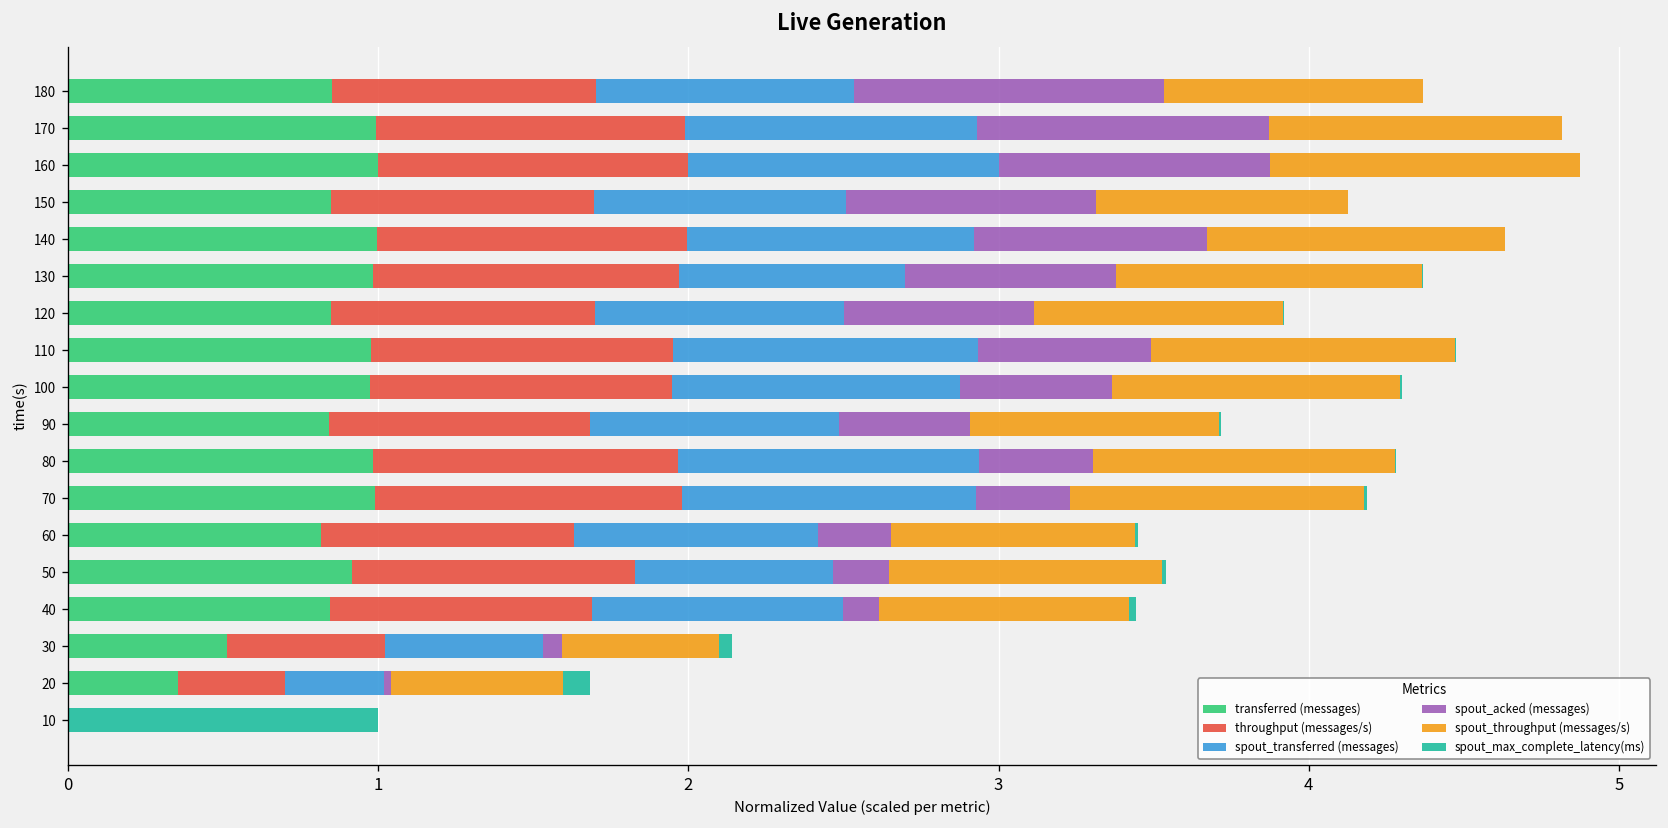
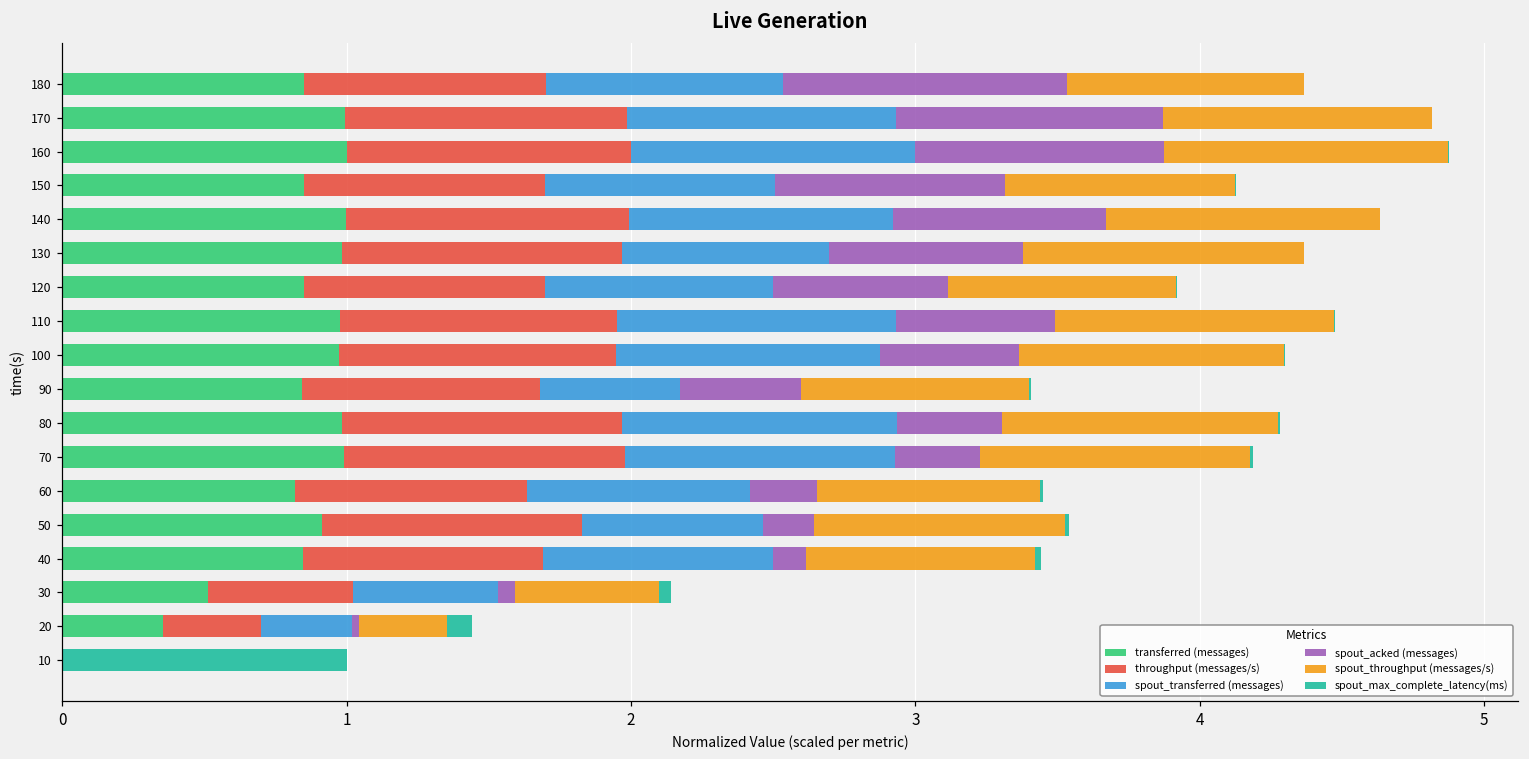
  {
    "throughput (messages/s)": {
      "180": 0.85,
      "170": 0.99,
      "160": 1.00,
      "150": 0.85,
      "140": 1.00,
      "130": 0.98,
      "120": 0.85,
      "110": 0.98,
      "100": 0.97,
      "90": 0.84,
      "80": 0.98,
      "70": 0.99,
      "60": 0.82,
      "50": 0.91,
      "40": 0.85,
      "30": 0.51,
      "20": 0.35,
      "10": 0.00
    },
    "spout_transferred (messages)": {
      "180": 0.83,
      "170": 0.94,
      "160": 1.00,
      "150": 0.81,
      "140": 0.93,
      "130": 0.73,
      "120": 0.80,
      "110": 0.98,
      "100": 0.93,
-     "90": 0.80,
+     "90": 0.49,
      "80": 0.97,
      "70": 0.95,
      "60": 0.79,
      "50": 0.64,
      "40": 0.81,
      "30": 0.51,
      "20": 0.32,
      "10": 0.00
    },
    "spout_acked (messages)": {
      "180": 1.00,
      "170": 0.94,
      "160": 0.87,
      "150": 0.81,
      "140": 0.75,
      "130": 0.68,
      "120": 0.61,
      "110": 0.56,
      "100": 0.49,
      "90": 0.43,
      "80": 0.37,
      "70": 0.30,
      "60": 0.24,
      "50": 0.18,
      "40": 0.12,
      "30": 0.06,
      "20": 0.02,
      "10": 0.00
    },
    "spout_throughput (messages/s)": {
      "180": 0.83,
      "170": 0.94,
      "160": 1.00,
      "150": 0.81,
      "140": 0.96,
      "130": 0.99,
      "120": 0.80,
      "110": 0.98,
      "100": 0.93,
      "90": 0.80,
      "80": 0.97,
      "70": 0.95,
      "60": 0.79,
      "50": 0.88,
      "40": 0.81,
      "30": 0.51,
-     "20": 0.55,
+     "20": 0.31,
      "10": 0.00
    }
  }
